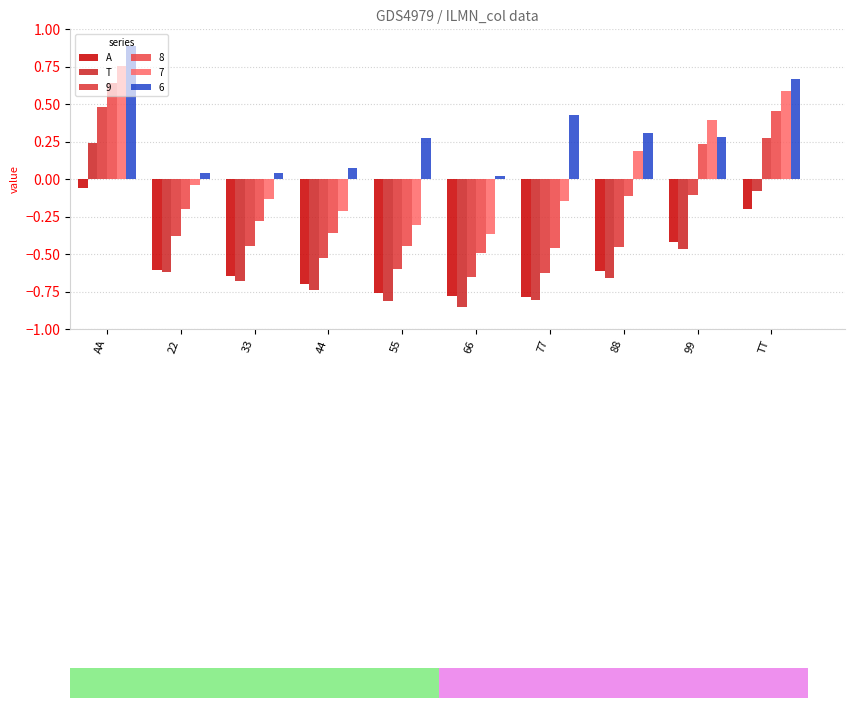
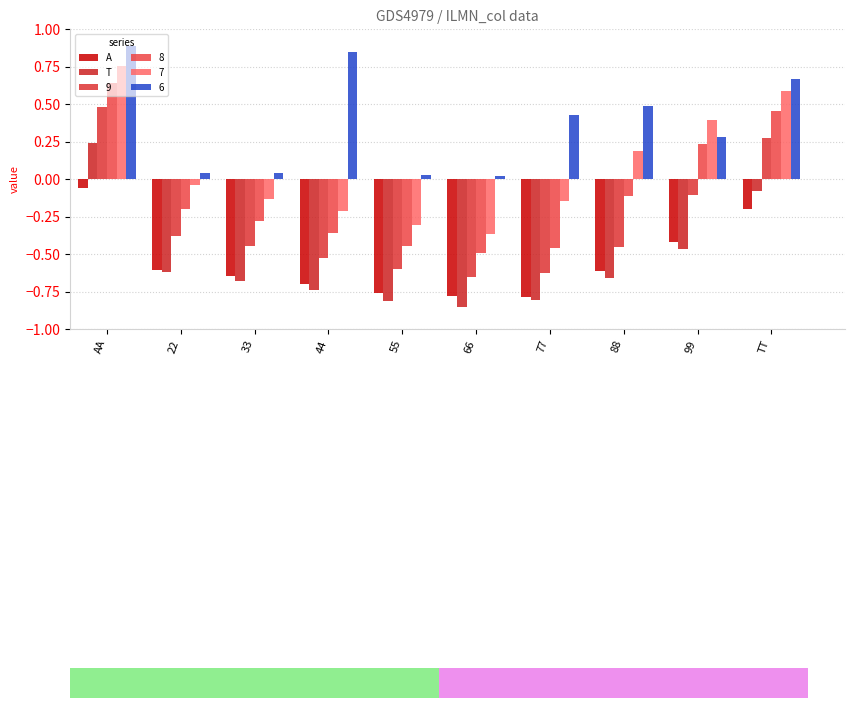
  {
    "6": {
      "22": 0.04,
      "33": 0.04,
-     "44": 0.07,
-     "55": 0.27,
+     "44": 0.85,
+     "55": 0.03,
      "66": 0.02,
      "77": 0.43,
-     "88": 0.30,
+     "88": 0.48,
      "99": 0.28,
      "TT": 0.67
    }
  }
